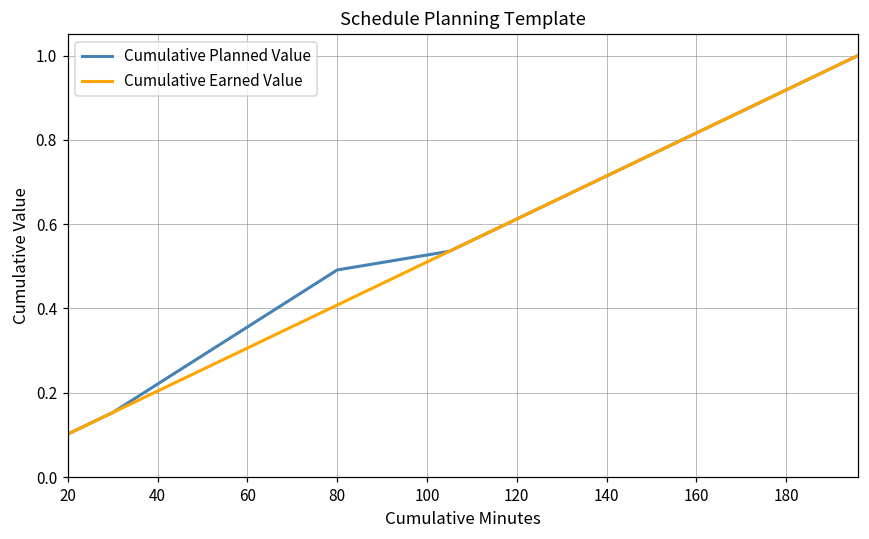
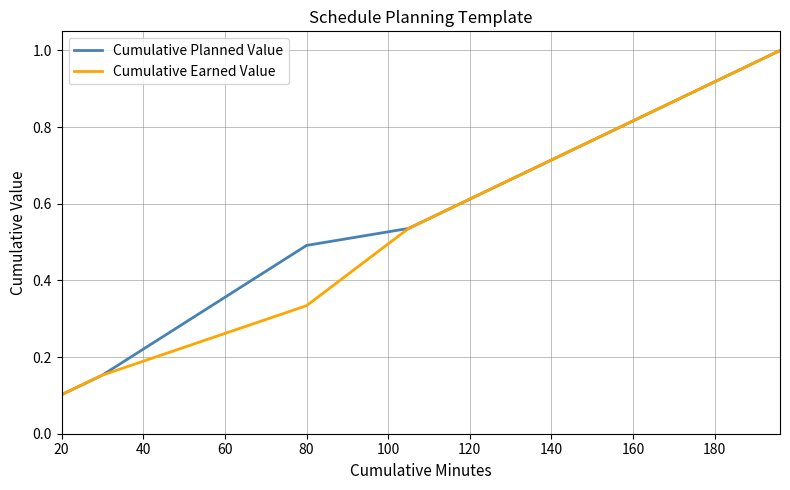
  {
    "Cumulative Planned Value": {
      "80": 0.49
    },
    "Cumulative Earned Value": {
-     "80": 0.41
+     "80": 0.33
    }
  }
